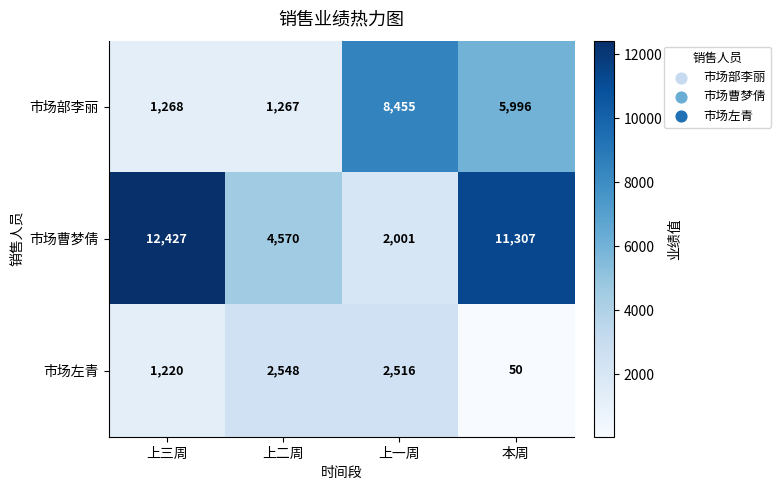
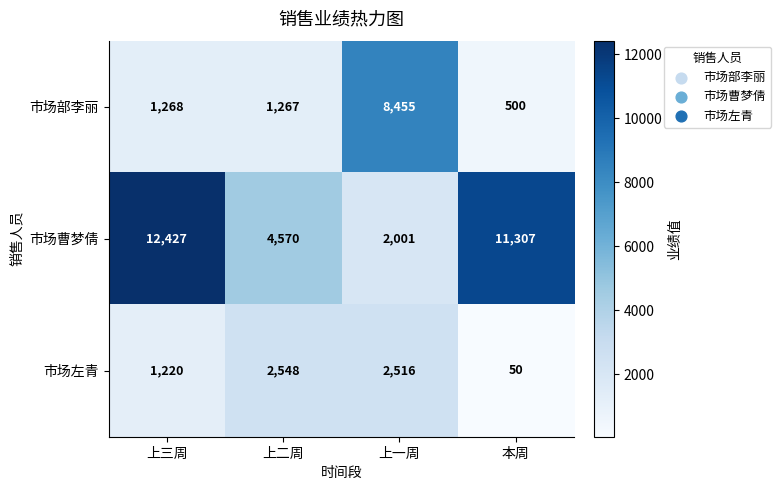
  {
    "市场部李丽": {
      "上三周": "1,268",
      "上二周": "1,267",
      "上一周": "8,455",
-     "本周": "5,996"
+     "本周": "500"
    },
    "市场曹梦倩": {
      "上三周": "12,427",
      "上二周": "4,570",
      "上一周": "2,001",
      "本周": "11,307"
    },
    "市场左青": {
      "上三周": "1,220",
      "上二周": "2,548",
      "上一周": "2,516",
      "本周": "50"
    }
  }
